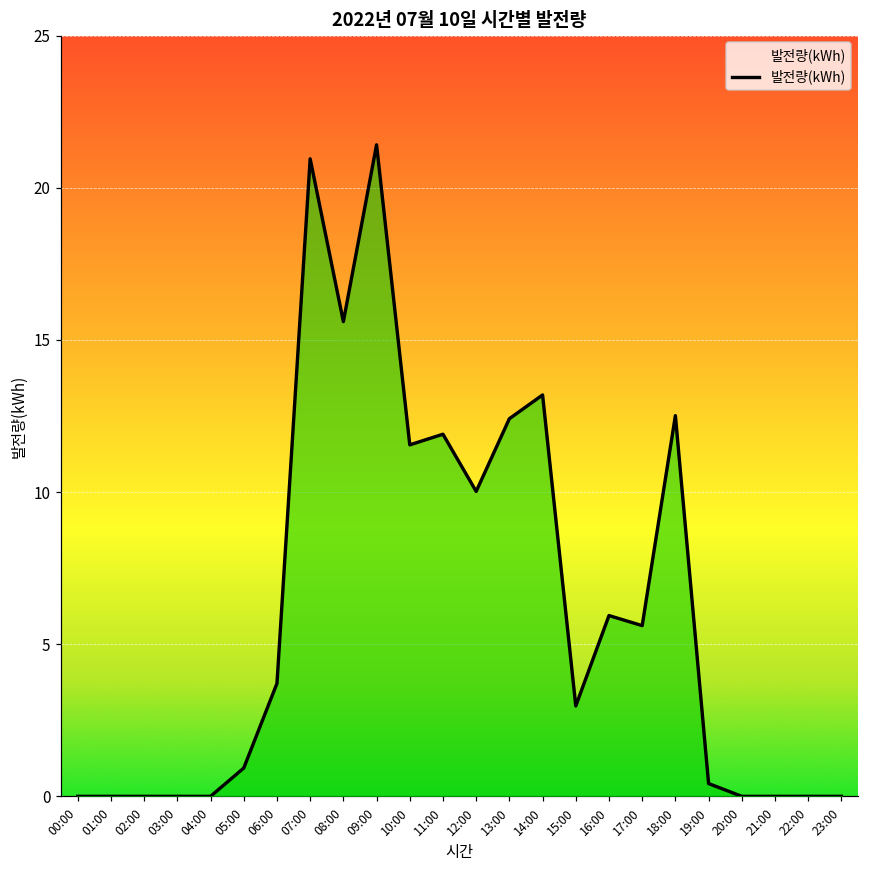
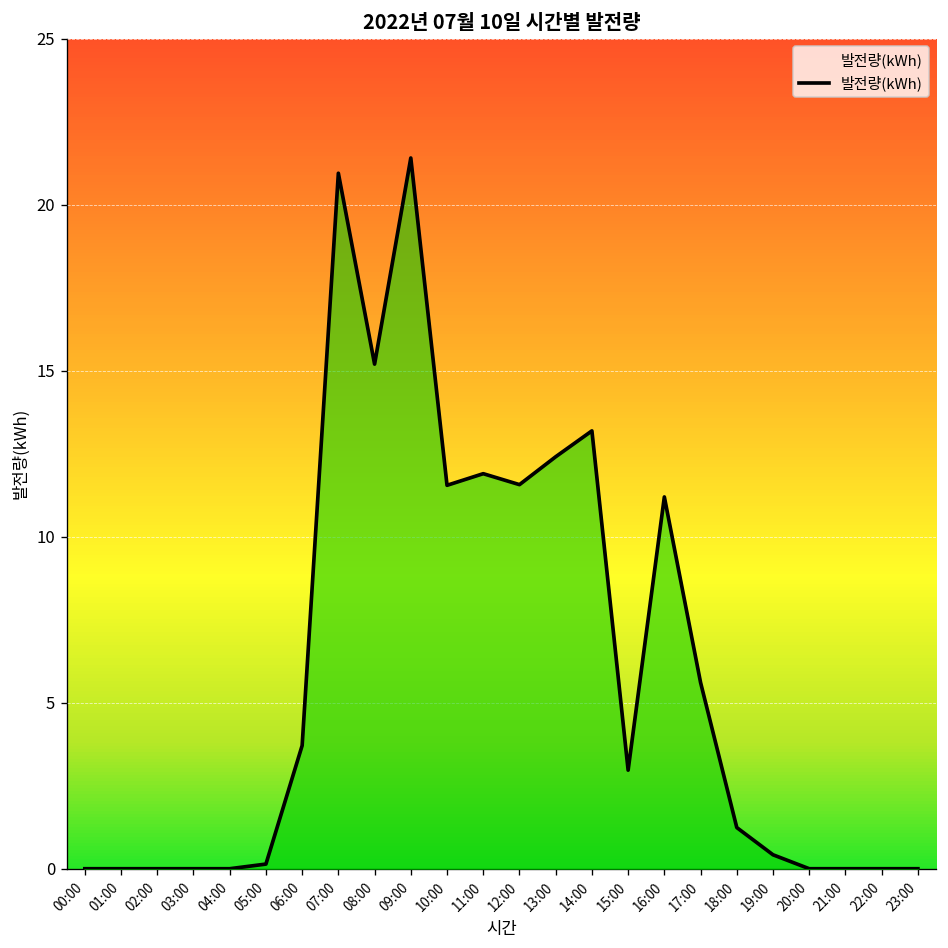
  {
    "00:00": 0.0,
    "01:00": 0.0,
    "02:00": 0.0,
    "03:00": 0.0,
    "04:00": 0.0,
-   "05:00": 0.9,
+   "05:00": 0.1,
    "06:00": 3.7,
    "07:00": 21.0,
-   "08:00": 15.6,
+   "08:00": 15.2,
    "09:00": 21.4,
    "10:00": 11.6,
    "11:00": 11.9,
-   "12:00": 10.0,
+   "12:00": 11.6,
    "13:00": 12.4,
    "14:00": 13.2,
    "15:00": 3.0,
-   "16:00": 5.9,
+   "16:00": 11.2,
    "17:00": 5.6,
-   "18:00": 12.5,
+   "18:00": 1.2,
    "19:00": 0.4,
    "20:00": 0.0,
    "21:00": 0.0,
    "22:00": 0.0,
    "23:00": 0.0
  }
